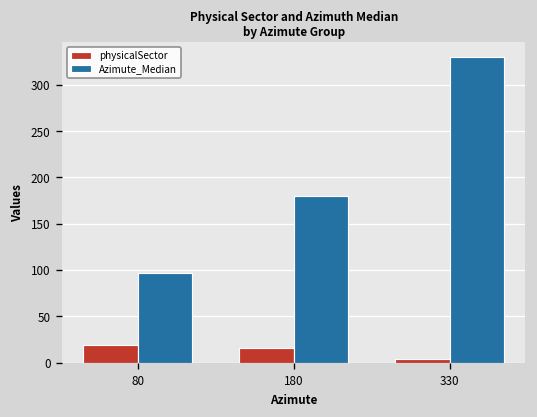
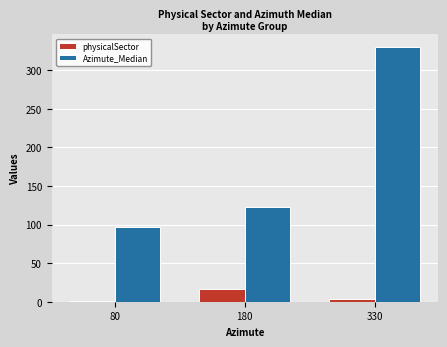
  {
    "physicalSector": {
-     "80": 20,
+     "80": 0,
      "180": 20,
      "330": 0
    },
    "Azimute_Median": {
      "80": 100,
-     "180": 180,
+     "180": 120,
      "330": 330
    }
  }
